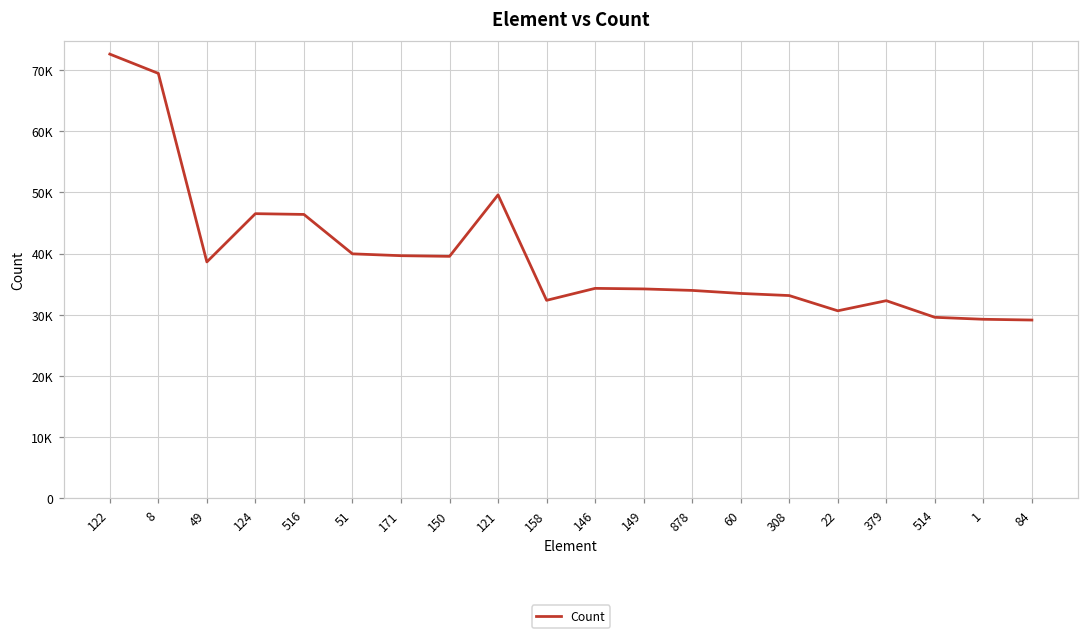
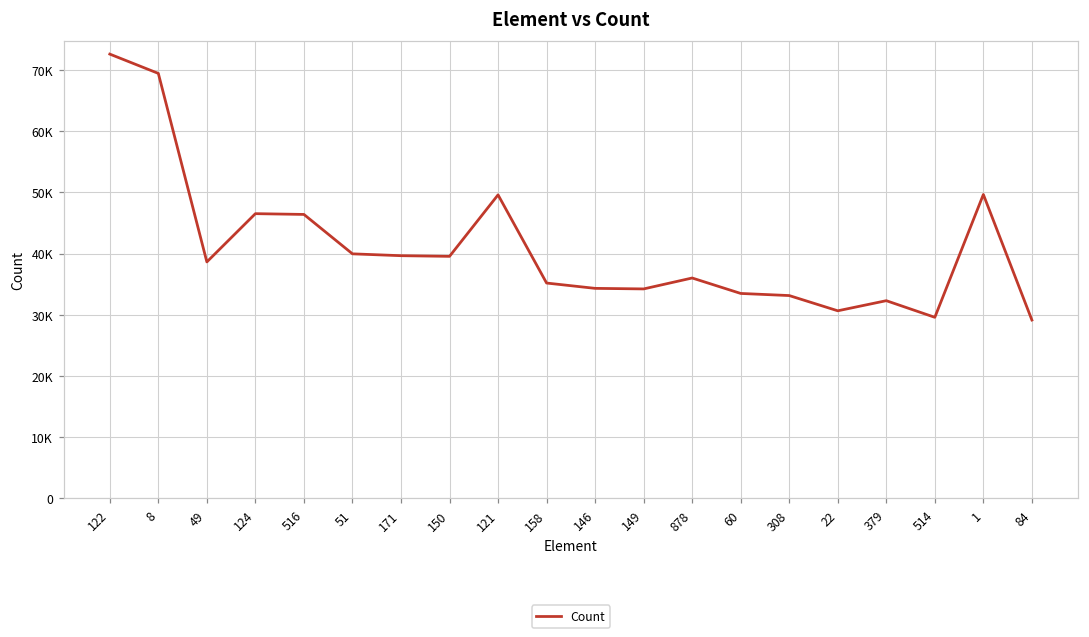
  {
    "122": 73000,
    "8": 69000,
    "49": 39000,
    "124": 47000,
    "516": 46000,
    "51": 40000,
    "171": 40000,
    "150": 40000,
    "121": 50000,
-   "158": 32000,
+   "158": 35000,
    "146": 34000,
    "149": 34000,
-   "878": 34000,
+   "878": 36000,
    "60": 33000,
    "308": 33000,
    "22": 31000,
    "379": 32000,
    "514": 30000,
-   "1": 29000,
+   "1": 50000,
    "84": 29000
  }
